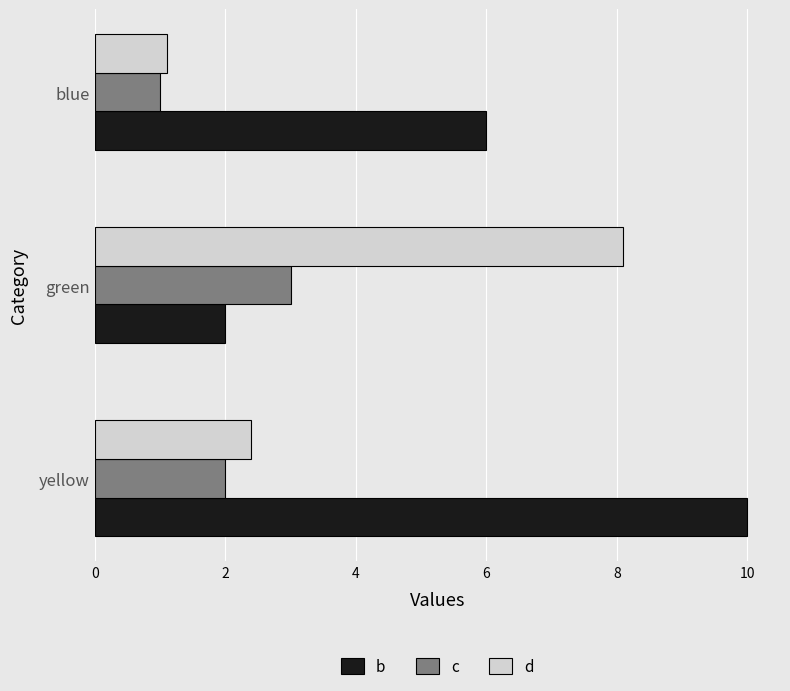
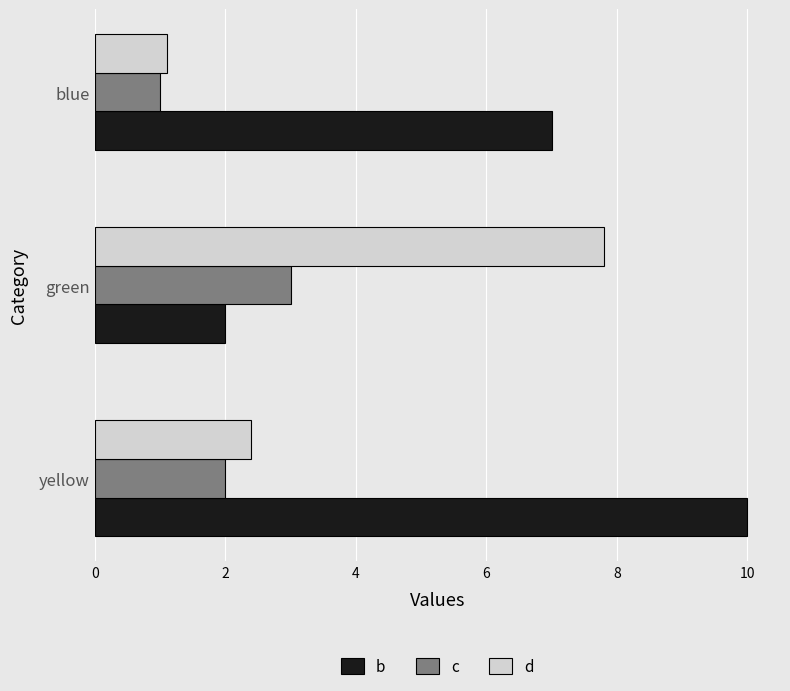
  {
    "b": {
-     "blue": 6,
+     "blue": 7,
      "green": 2,
      "yellow": 10
    },
    "c": {
      "blue": 1.0,
      "green": 3.0,
      "yellow": 2.0
    },
    "d": {
      "blue": 1.1,
-     "green": 8.1,
+     "green": 7.8,
      "yellow": 2.4
    }
  }
